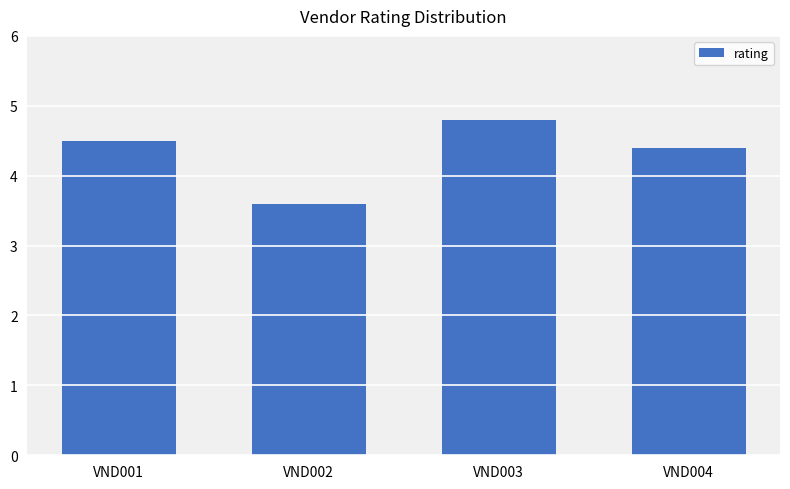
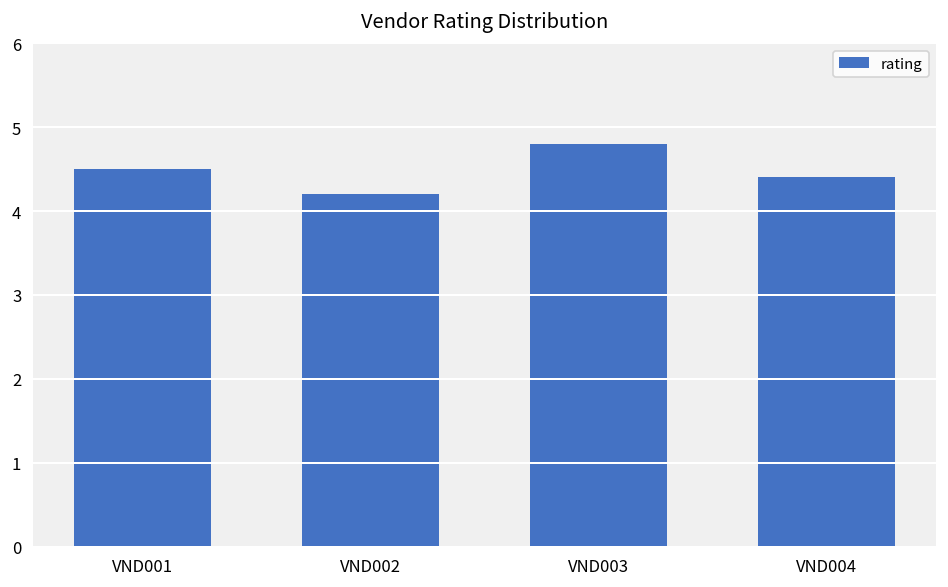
  {
    "VND001": 4.5,
-   "VND002": 3.6,
+   "VND002": 4.2,
    "VND003": 4.8,
    "VND004": 4.4
  }
